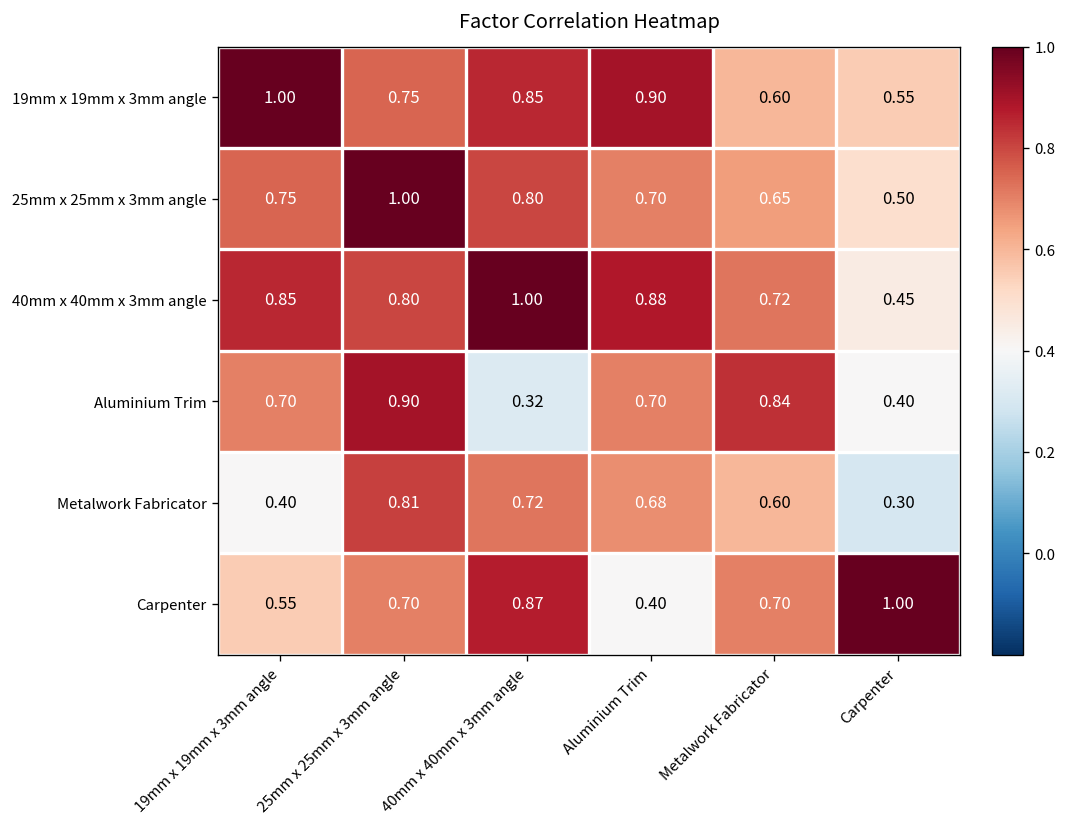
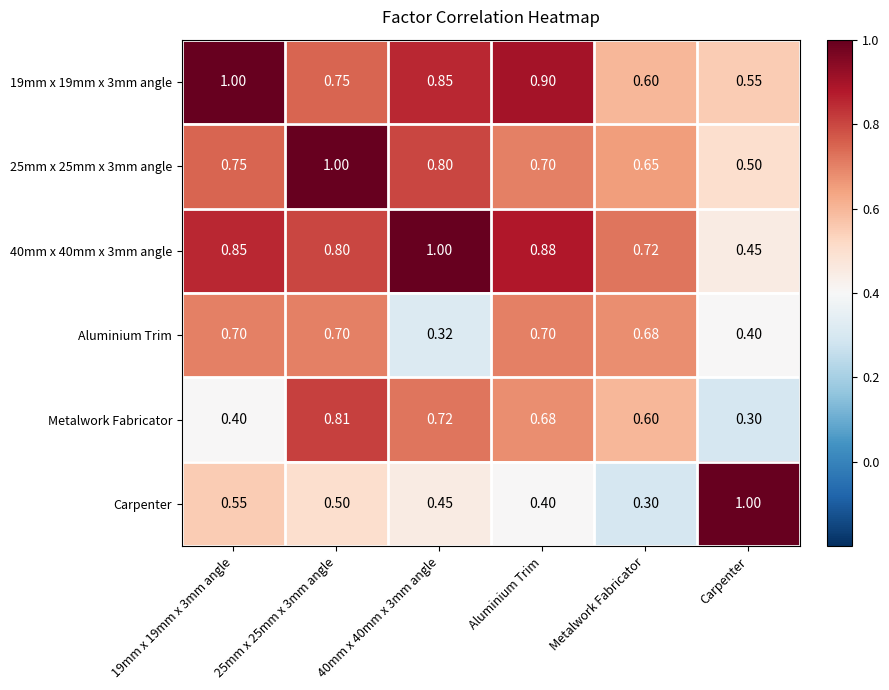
  {
    "19mm x 19mm x 3mm angle": {
      "19mm x 19mm x 3mm angle": 1.00,
      "25mm x 25mm x 3mm angle": 0.75,
      "40mm x 40mm x 3mm angle": 0.85,
      "Aluminium Trim": 0.90,
      "Metalwork Fabricator": 0.60,
      "Carpenter": 0.55
    },
    "25mm x 25mm x 3mm angle": {
      "19mm x 19mm x 3mm angle": 0.75,
      "25mm x 25mm x 3mm angle": 1.00,
      "40mm x 40mm x 3mm angle": 0.80,
      "Aluminium Trim": 0.70,
      "Metalwork Fabricator": 0.65,
      "Carpenter": 0.50
    },
    "40mm x 40mm x 3mm angle": {
      "19mm x 19mm x 3mm angle": 0.85,
      "25mm x 25mm x 3mm angle": 0.80,
      "40mm x 40mm x 3mm angle": 1.00,
      "Aluminium Trim": 0.88,
      "Metalwork Fabricator": 0.72,
      "Carpenter": 0.45
    },
    "Aluminium Trim": {
      "19mm x 19mm x 3mm angle": 0.70,
-     "25mm x 25mm x 3mm angle": 0.90,
+     "25mm x 25mm x 3mm angle": 0.70,
      "40mm x 40mm x 3mm angle": 0.32,
      "Aluminium Trim": 0.70,
-     "Metalwork Fabricator": 0.84,
+     "Metalwork Fabricator": 0.68,
      "Carpenter": 0.40
    },
    "Metalwork Fabricator": {
      "19mm x 19mm x 3mm angle": 0.40,
      "25mm x 25mm x 3mm angle": 0.81,
      "40mm x 40mm x 3mm angle": 0.72,
      "Aluminium Trim": 0.68,
      "Metalwork Fabricator": 0.60,
      "Carpenter": 0.30
    },
    "Carpenter": {
      "19mm x 19mm x 3mm angle": 0.55,
-     "25mm x 25mm x 3mm angle": 0.70,
-     "40mm x 40mm x 3mm angle": 0.87,
+     "25mm x 25mm x 3mm angle": 0.50,
+     "40mm x 40mm x 3mm angle": 0.45,
      "Aluminium Trim": 0.40,
-     "Metalwork Fabricator": 0.70,
+     "Metalwork Fabricator": 0.30,
      "Carpenter": 1.00
    }
  }
